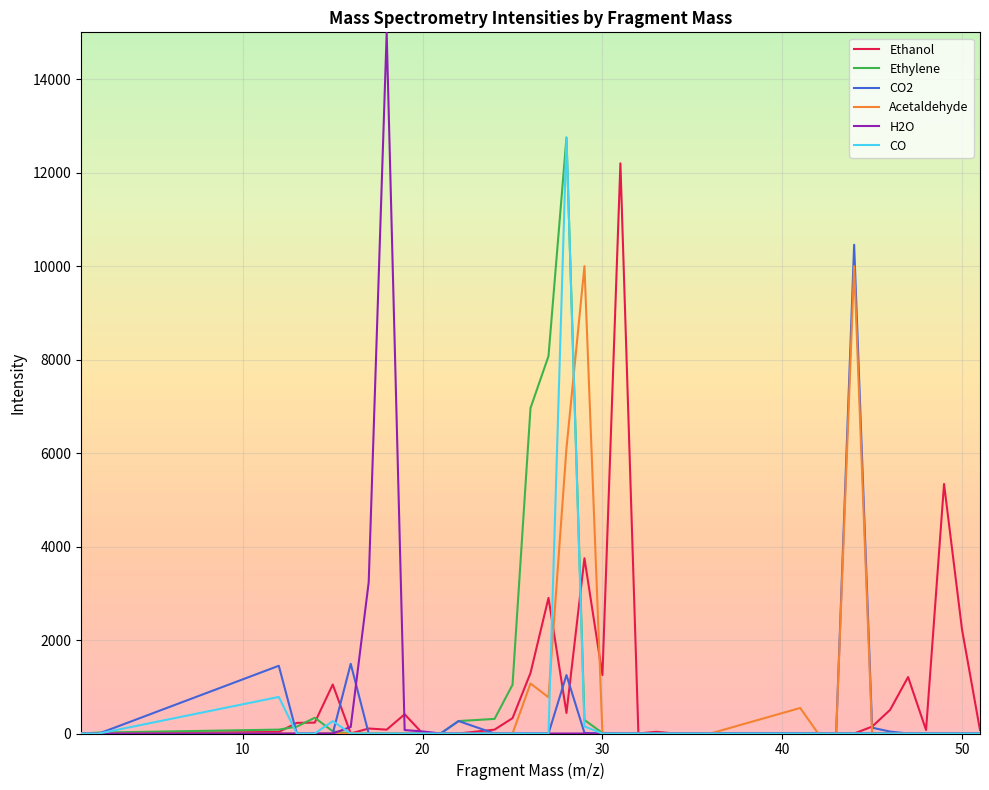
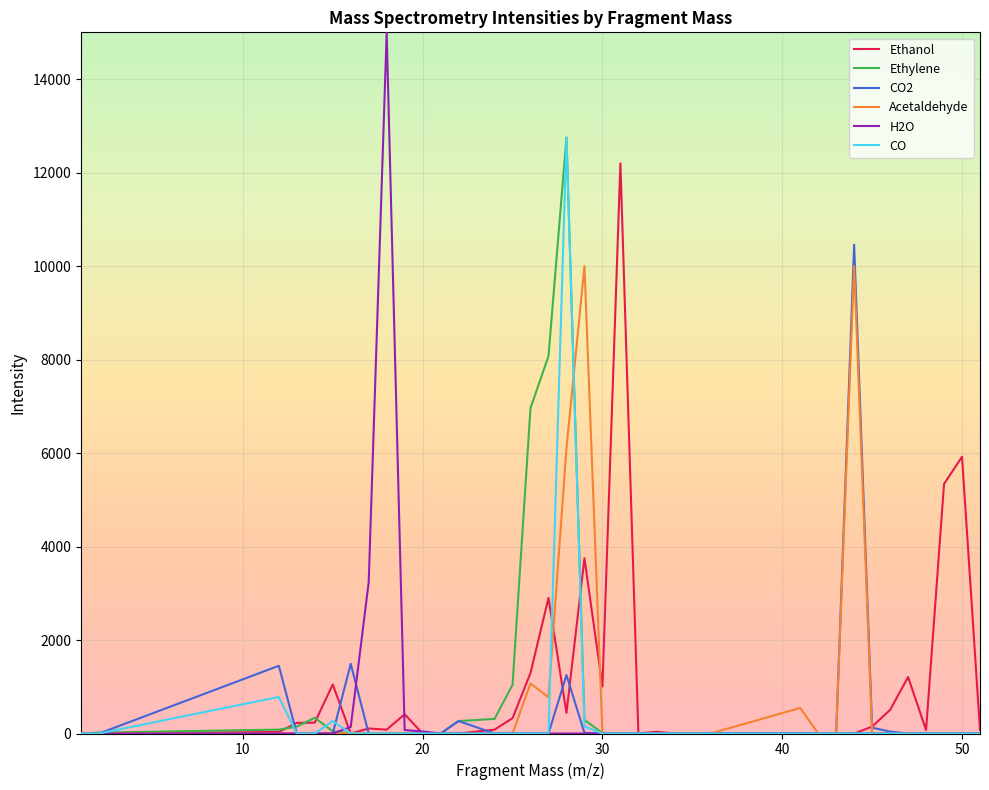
  {
    "Ethanol": {
-     "30": 1200,
-     "50": 2200
+     "30": 1000,
+     "50": 5900
    }
  }
